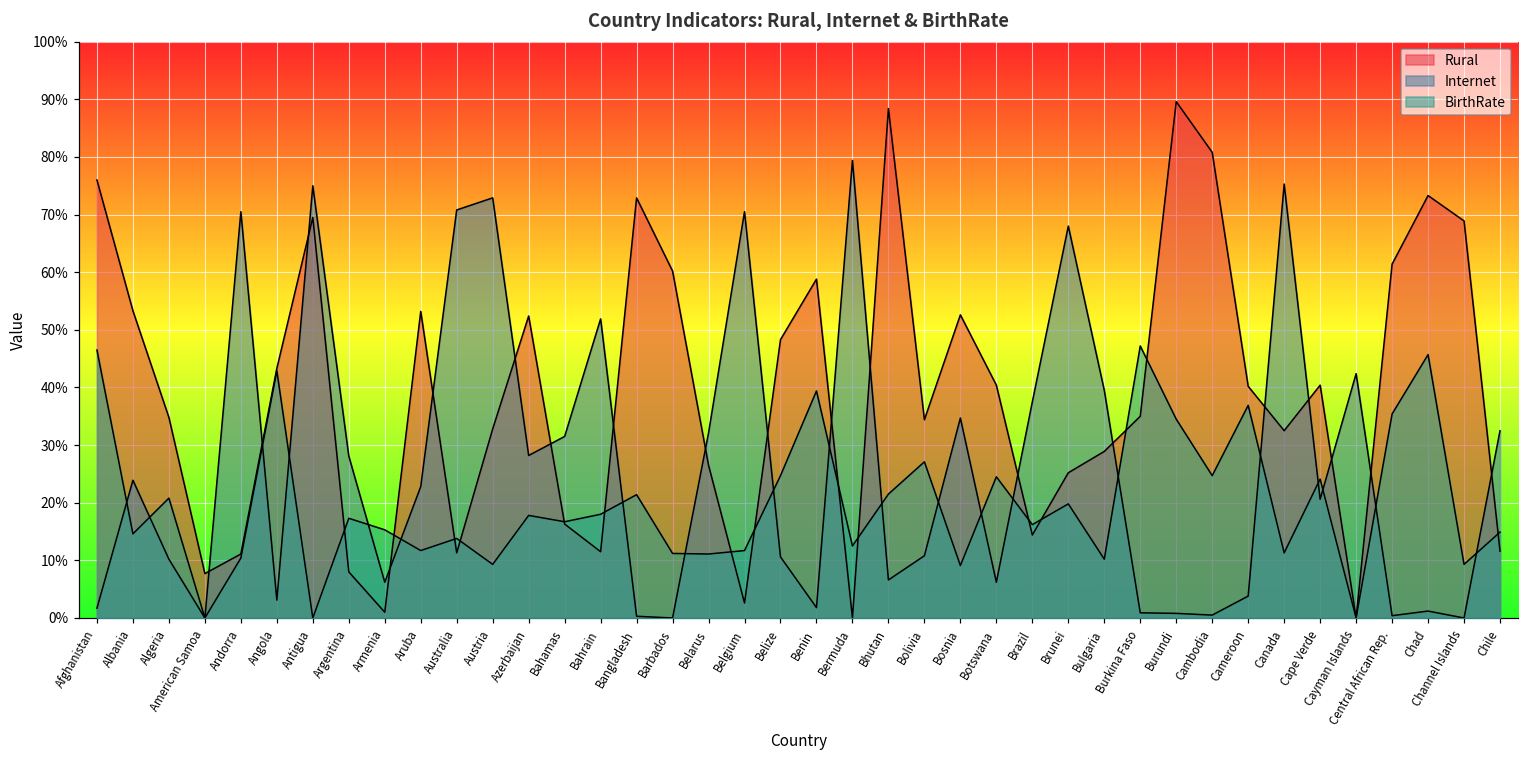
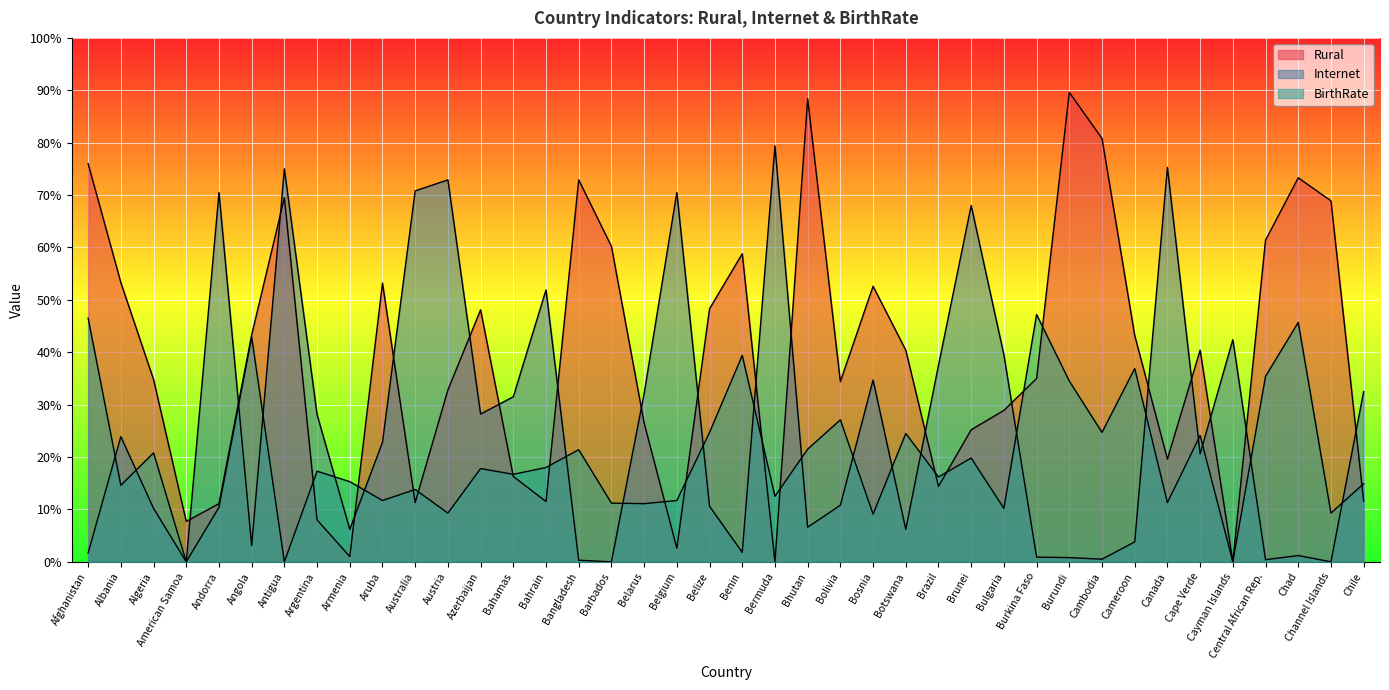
  {
    "Rural": {
      "Afghanistan": "76%",
      "Albania": "53%",
      "Algeria": "35%",
      "American Samoa": "8%",
      "Andorra": "11%",
      "Antigua": "70%",
      "Argentina": "8%",
      "Armenia": "1%",
      "Aruba": "53%",
      "Australia": "11%",
      "Austria": "33%",
-     "Azerbaijan": "52%",
+     "Azerbaijan": "48%",
      "Bahrain": "12%",
      "Bangladesh": "73%",
      "Barbados": "60%",
      "Belarus": "27%",
      "Belgium": "3%",
      "Belize": "48%",
      "Benin": "59%",
      "Bermuda": "0%",
      "Bhutan": "88%",
      "Bolivia": "34%",
      "Bosnia": "53%",
      "Botswana": "40%",
      "Brazil": "14%",
      "Brunei": "25%",
      "Bulgaria": "29%",
      "Burkina Faso": "35%",
      "Burundi": "90%",
      "Cambodia": "81%",
-     "Cameroon": "40%",
-     "Canada": "33%",
+     "Cameroon": "43%",
+     "Canada": "20%",
      "Cape Verde": "40%",
      "Central African Rep.": "61%",
      "Chad": "73%",
      "Channel Islands": "69%",
      "Chile": "12%"
    }
  }
